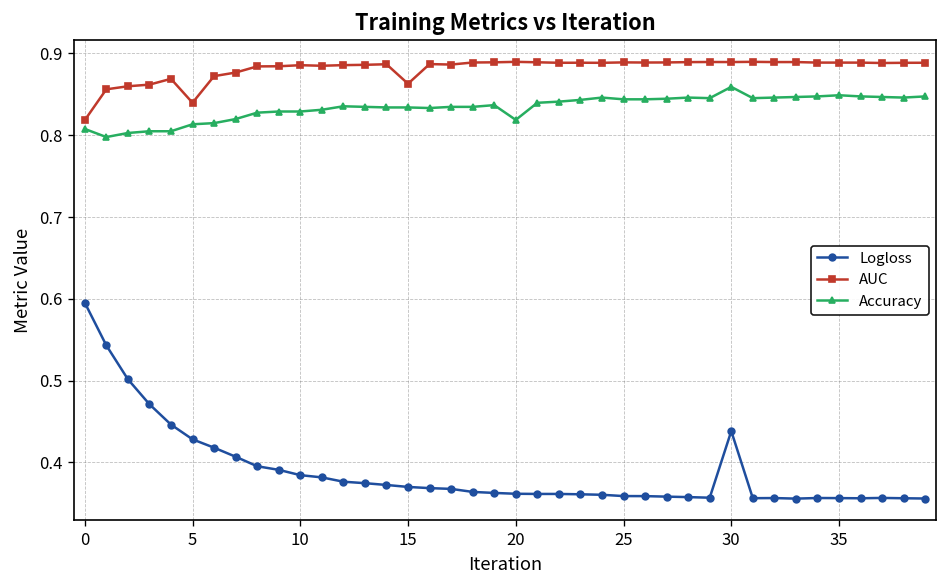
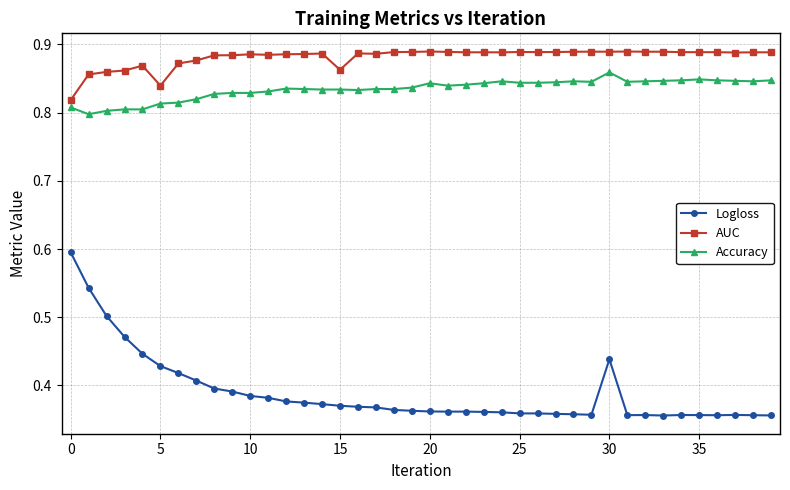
  {
    "Logloss": {
      "0": 0.60,
      "5": 0.43,
      "10": 0.38,
      "15": 0.37,
      "20": 0.36,
      "25": 0.36,
      "30": 0.44,
      "35": 0.36
    },
    "AUC": {
      "0": 0.82,
      "5": 0.84,
      "10": 0.89,
      "15": 0.86,
      "20": 0.89,
      "25": 0.89,
      "30": 0.89,
      "35": 0.89
    },
    "Accuracy": {
      "0": 0.81,
      "5": 0.81,
      "10": 0.83,
      "15": 0.83,
-     "20": 0.82,
+     "20": 0.84,
      "25": 0.84,
      "30": 0.86,
      "35": 0.85
    }
  }
